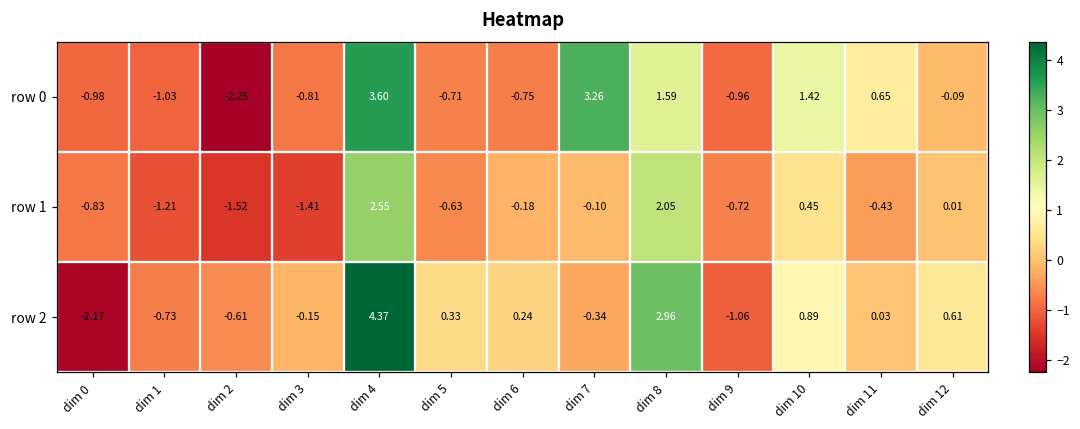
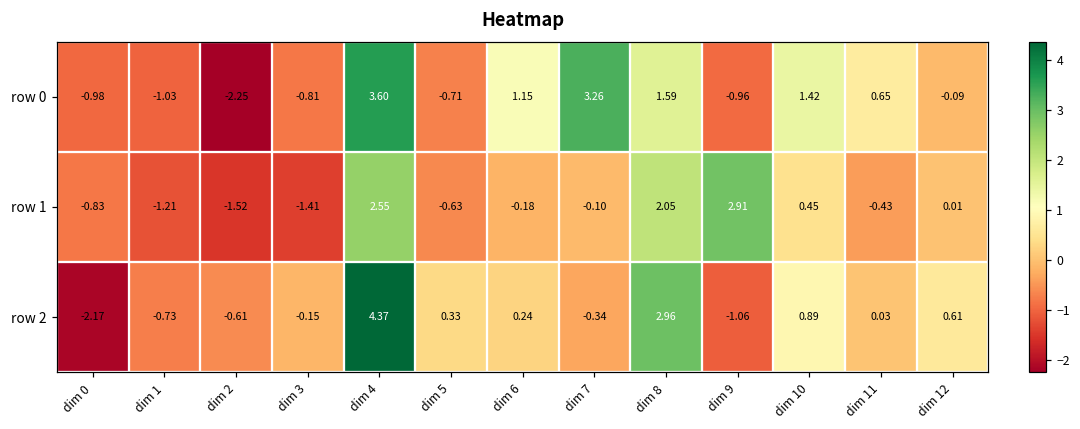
  {
    "row 0": {
      "dim 0": -0.98,
      "dim 1": -1.03,
      "dim 2": -2.25,
      "dim 3": -0.81,
      "dim 4": 3.60,
      "dim 5": -0.71,
-     "dim 6": -0.75,
+     "dim 6": 1.15,
      "dim 7": 3.26,
      "dim 8": 1.59,
      "dim 9": -0.96,
      "dim 10": 1.42,
      "dim 11": 0.65,
      "dim 12": -0.09
    },
    "row 1": {
      "dim 0": -0.83,
      "dim 1": -1.21,
      "dim 2": -1.52,
      "dim 3": -1.41,
      "dim 4": 2.55,
      "dim 5": -0.63,
      "dim 6": -0.18,
      "dim 7": -0.10,
      "dim 8": 2.05,
-     "dim 9": -0.72,
+     "dim 9": 2.91,
      "dim 10": 0.45,
      "dim 11": -0.43,
      "dim 12": 0.01
    },
    "row 2": {
      "dim 0": -2.17,
      "dim 1": -0.73,
      "dim 2": -0.61,
      "dim 3": -0.15,
      "dim 4": 4.37,
      "dim 5": 0.33,
      "dim 6": 0.24,
      "dim 7": -0.34,
      "dim 8": 2.96,
      "dim 9": -1.06,
      "dim 10": 0.89,
      "dim 11": 0.03,
      "dim 12": 0.61
    }
  }
